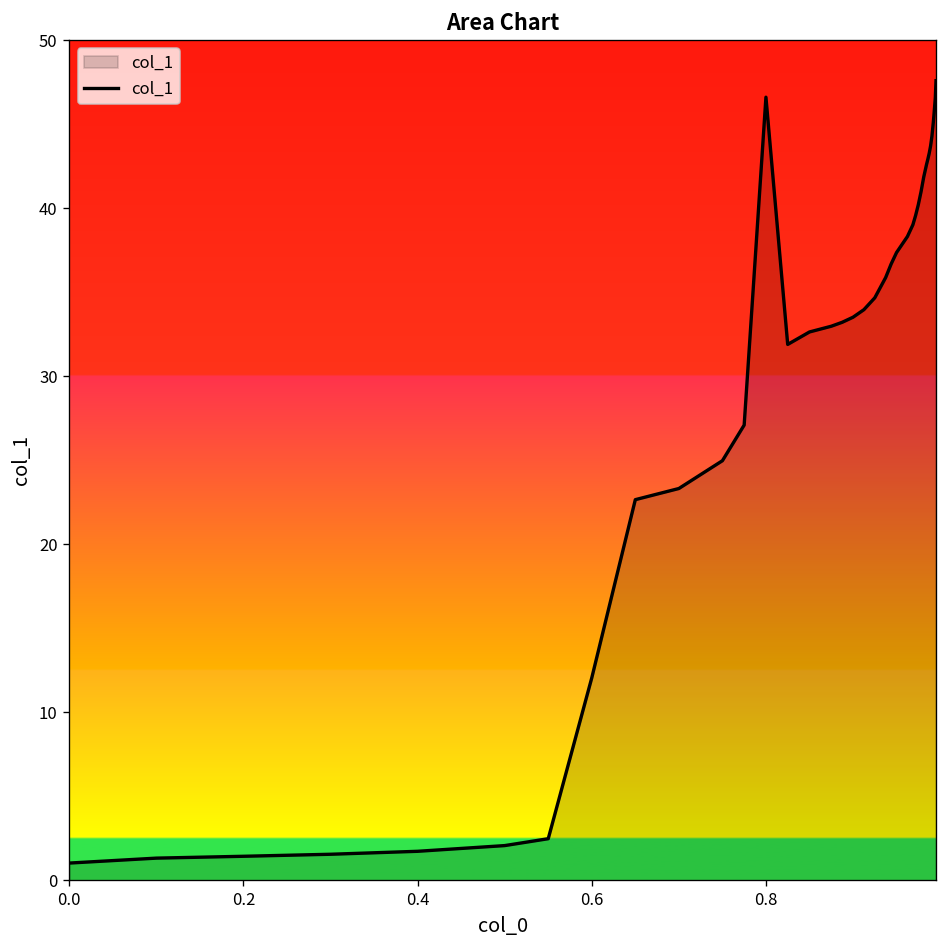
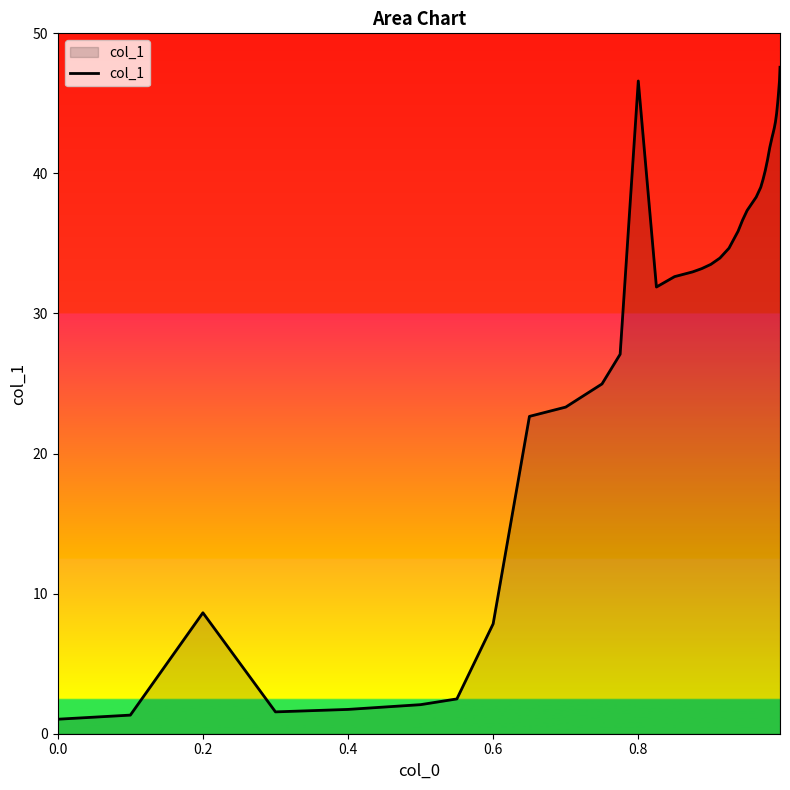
  {
    "0.0": 1.0,
-   "0.2": 1.4,
+   "0.2": 8.6,
    "0.4": 1.7,
-   "0.6": 12.1,
+   "0.6": 7.8,
    "0.8": 46.6
  }
